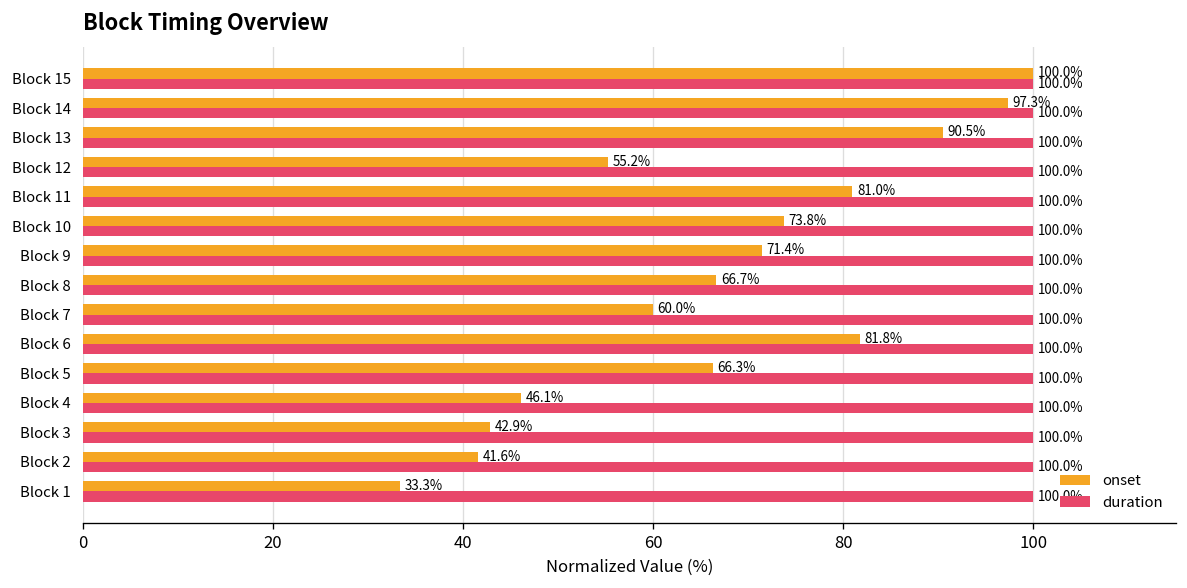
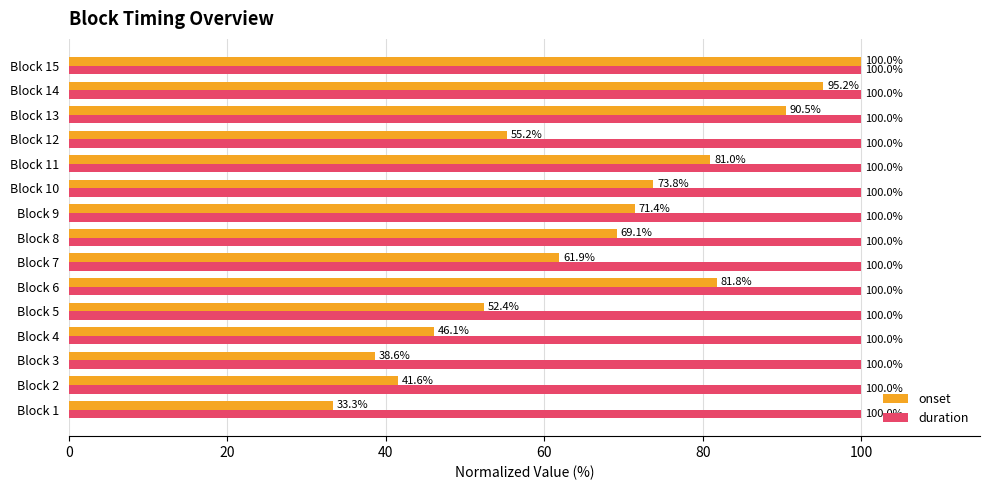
  {
    "onset": {
      "Block 15": "100.0%",
-     "Block 14": "97.3%",
+     "Block 14": "95.2%",
      "Block 13": "90.5%",
      "Block 12": "55.2%",
      "Block 11": "81.0%",
      "Block 10": "73.8%",
      "Block 9": "71.4%",
-     "Block 8": "66.7%",
-     "Block 7": "60.0%",
+     "Block 8": "69.1%",
+     "Block 7": "61.9%",
      "Block 6": "81.8%",
-     "Block 5": "66.3%",
+     "Block 5": "52.4%",
      "Block 4": "46.1%",
-     "Block 3": "42.9%",
+     "Block 3": "38.6%",
      "Block 2": "41.6%",
      "Block 1": "33.3%"
    },
    "duration": {
      "Block 15": "100.0%",
      "Block 14": "100.0%",
      "Block 13": "100.0%",
      "Block 12": "100.0%",
      "Block 11": "100.0%",
      "Block 10": "100.0%",
      "Block 9": "100.0%",
      "Block 8": "100.0%",
      "Block 7": "100.0%",
      "Block 6": "100.0%",
      "Block 5": "100.0%",
      "Block 4": "100.0%",
      "Block 3": "100.0%",
      "Block 2": "100.0%",
      "Block 1": "100.0%"
    }
  }
